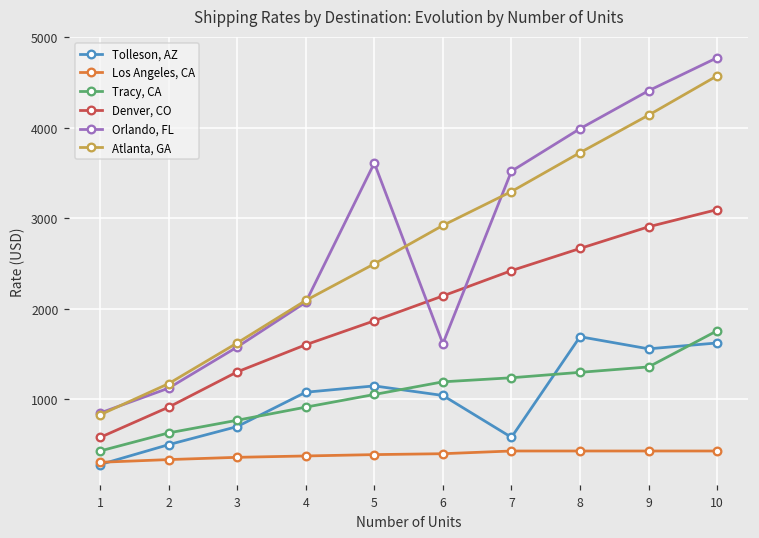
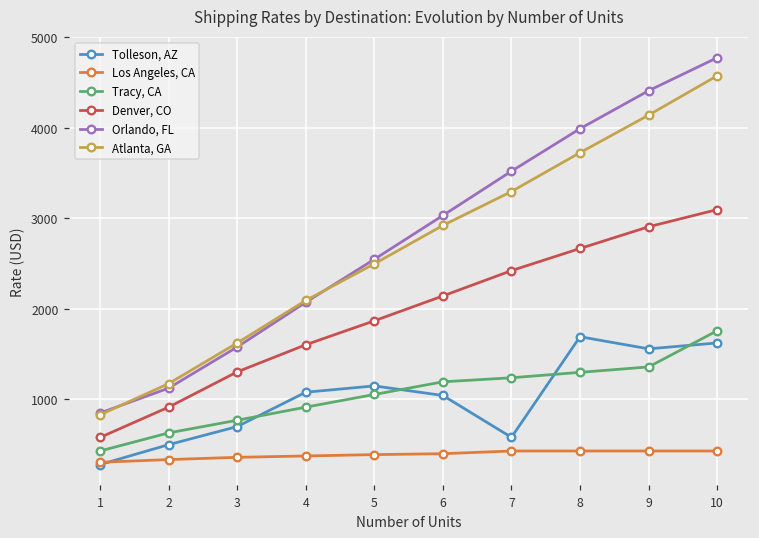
  {
    "Tolleson, AZ": {
      "2": 500,
      "3": 700,
      "4": 1100,
      "5": 1100,
      "6": 1000,
      "7": 600,
      "8": 1700,
      "9": 1600,
      "10": 1600
    },
    "Tracy, CA": {
      "1": 400,
      "2": 600,
      "3": 800,
      "4": 900,
      "5": 1100,
      "6": 1200,
      "7": 1200,
      "8": 1300,
      "9": 1400,
      "10": 1800
    },
    "Orlando, FL": {
      "2": 1100,
      "3": 1600,
-     "5": 3600,
-     "6": 1600,
+     "5": 2500,
+     "6": 3000,
      "7": 3500,
      "8": 4000,
      "9": 4400,
      "10": 4800
    }
  }
